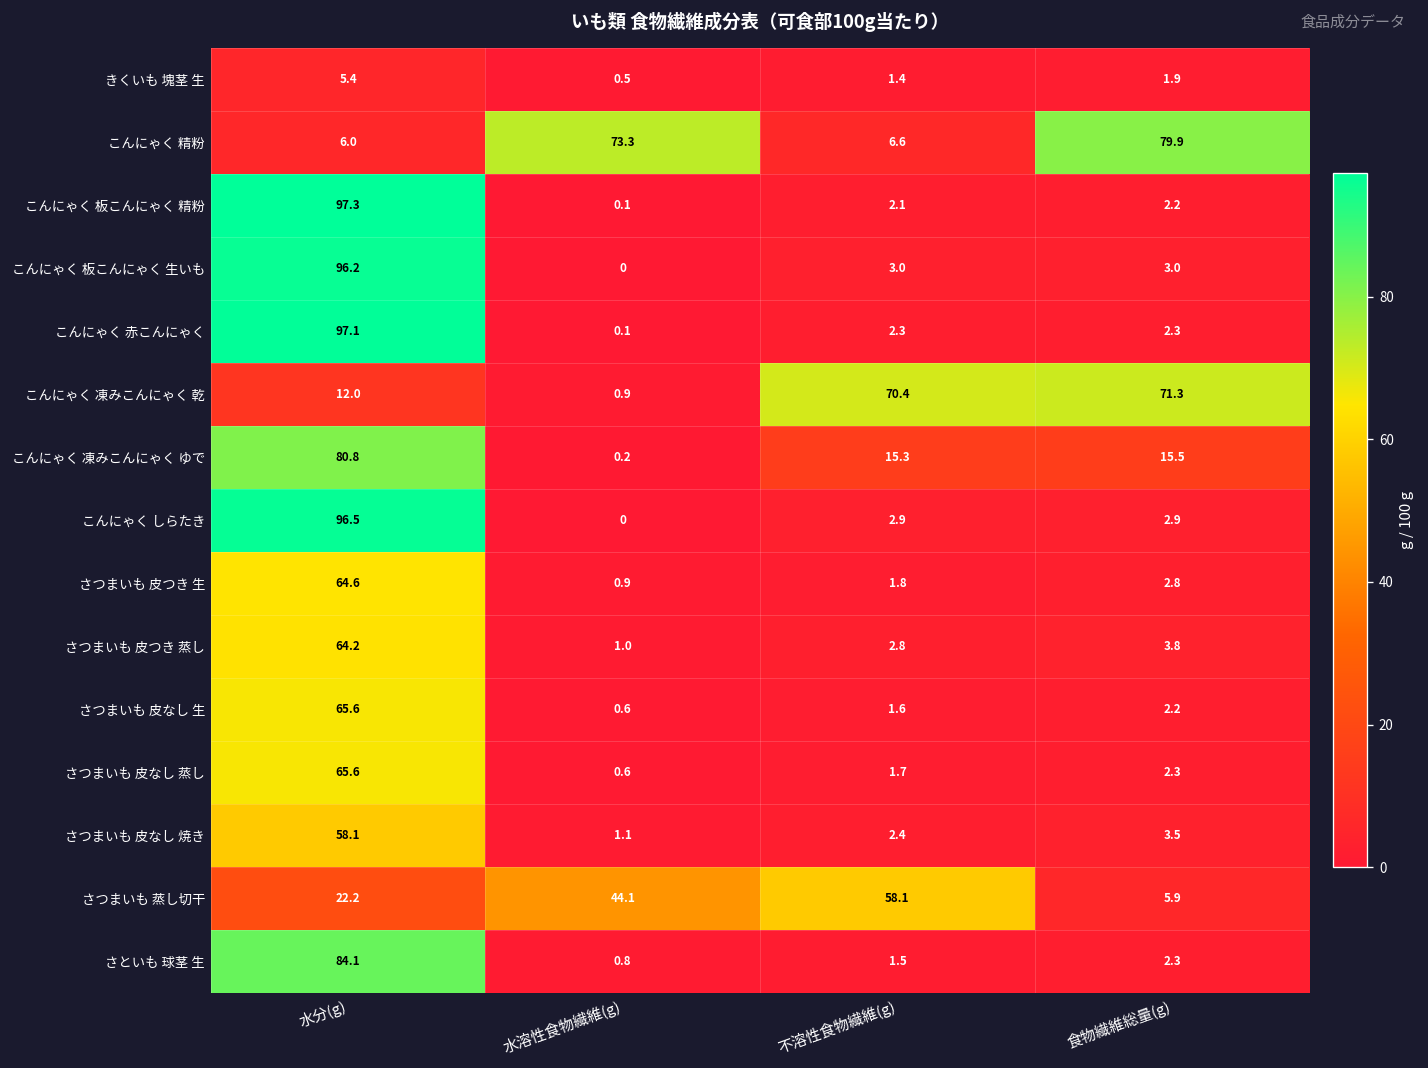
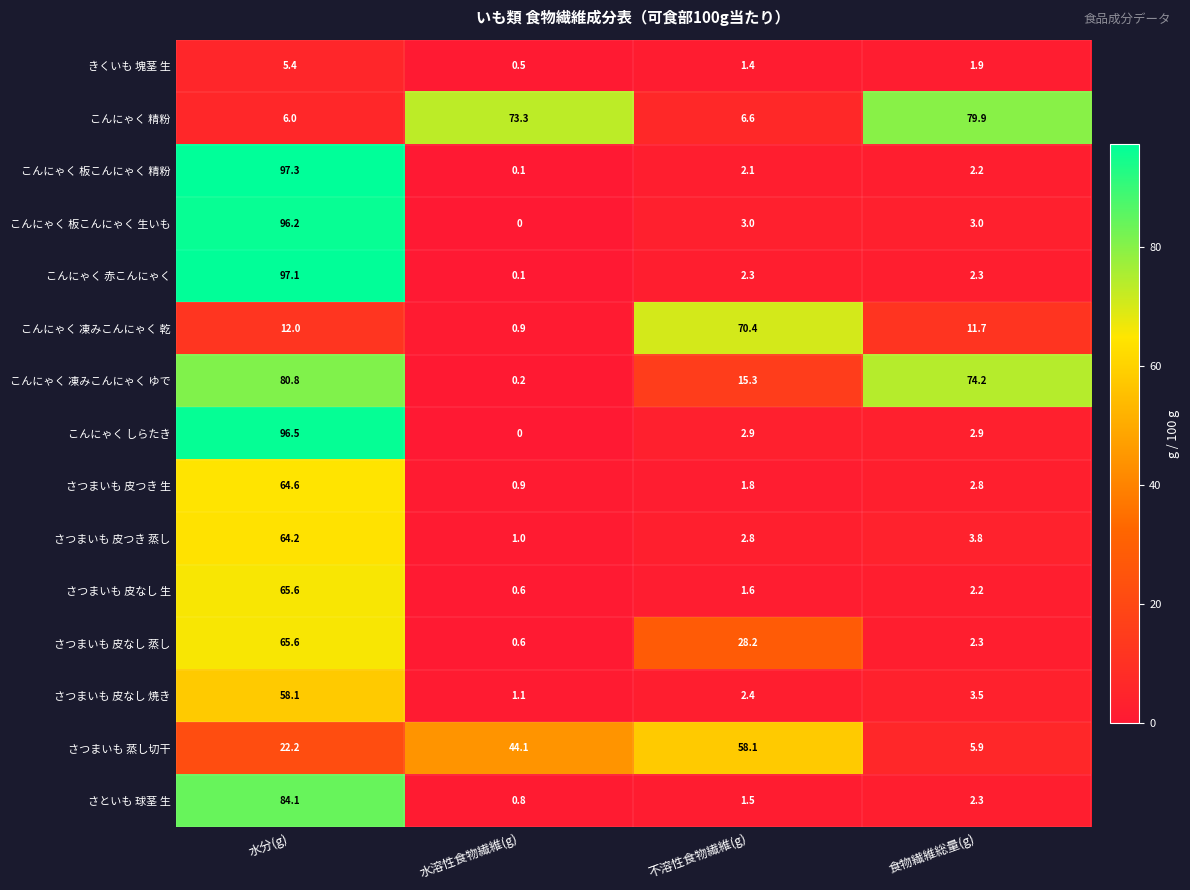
  {
    "きくいも 塊茎 生": {
      "水分(g)": 5.4,
      "水溶性食物繊維(g)": 0.5,
      "不溶性食物繊維(g)": 1.4,
      "食物繊維総量(g)": 1.9
    },
    "こんにゃく 精粉": {
      "水分(g)": 6.0,
      "水溶性食物繊維(g)": 73.3,
      "不溶性食物繊維(g)": 6.6,
      "食物繊維総量(g)": 79.9
    },
    "こんにゃく 板こんにゃく 精粉": {
      "水分(g)": 97.3,
      "水溶性食物繊維(g)": 0.1,
      "不溶性食物繊維(g)": 2.1,
      "食物繊維総量(g)": 2.2
    },
    "こんにゃく 板こんにゃく 生いも": {
      "水分(g)": 96.2,
      "水溶性食物繊維(g)": 0,
      "不溶性食物繊維(g)": 3.0,
      "食物繊維総量(g)": 3.0
    },
    "こんにゃく 赤こんにゃく": {
      "水分(g)": 97.1,
      "水溶性食物繊維(g)": 0.1,
      "不溶性食物繊維(g)": 2.3,
      "食物繊維総量(g)": 2.3
    },
    "こんにゃく 凍みこんにゃく 乾": {
      "水分(g)": 12.0,
      "水溶性食物繊維(g)": 0.9,
      "不溶性食物繊維(g)": 70.4,
-     "食物繊維総量(g)": 71.3
+     "食物繊維総量(g)": 11.7
    },
    "こんにゃく 凍みこんにゃく ゆで": {
      "水分(g)": 80.8,
      "水溶性食物繊維(g)": 0.2,
      "不溶性食物繊維(g)": 15.3,
-     "食物繊維総量(g)": 15.5
+     "食物繊維総量(g)": 74.2
    },
    "こんにゃく しらたき": {
      "水分(g)": 96.5,
      "水溶性食物繊維(g)": 0,
      "不溶性食物繊維(g)": 2.9,
      "食物繊維総量(g)": 2.9
    },
    "さつまいも 皮つき 生": {
      "水分(g)": 64.6,
      "水溶性食物繊維(g)": 0.9,
      "不溶性食物繊維(g)": 1.8,
      "食物繊維総量(g)": 2.8
    },
    "さつまいも 皮つき 蒸し": {
      "水分(g)": 64.2,
      "水溶性食物繊維(g)": 1.0,
      "不溶性食物繊維(g)": 2.8,
      "食物繊維総量(g)": 3.8
    },
    "さつまいも 皮なし 生": {
      "水分(g)": 65.6,
      "水溶性食物繊維(g)": 0.6,
      "不溶性食物繊維(g)": 1.6,
      "食物繊維総量(g)": 2.2
    },
    "さつまいも 皮なし 蒸し": {
      "水分(g)": 65.6,
      "水溶性食物繊維(g)": 0.6,
-     "不溶性食物繊維(g)": 1.7,
+     "不溶性食物繊維(g)": 28.2,
      "食物繊維総量(g)": 2.3
    },
    "さつまいも 皮なし 焼き": {
      "水分(g)": 58.1,
      "水溶性食物繊維(g)": 1.1,
      "不溶性食物繊維(g)": 2.4,
      "食物繊維総量(g)": 3.5
    },
    "さつまいも 蒸し切干": {
      "水分(g)": 22.2,
      "水溶性食物繊維(g)": 44.1,
      "不溶性食物繊維(g)": 58.1,
      "食物繊維総量(g)": 5.9
    },
    "さといも 球茎 生": {
      "水分(g)": 84.1,
      "水溶性食物繊維(g)": 0.8,
      "不溶性食物繊維(g)": 1.5,
      "食物繊維総量(g)": 2.3
    }
  }
